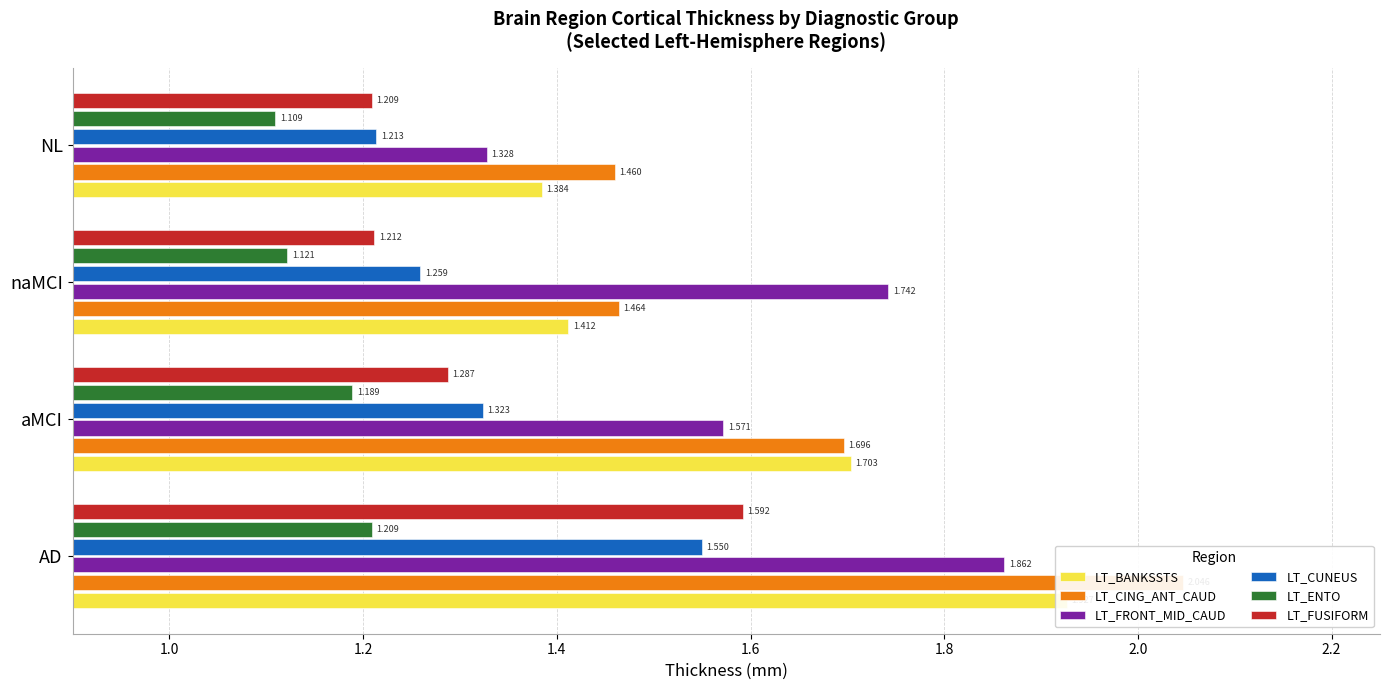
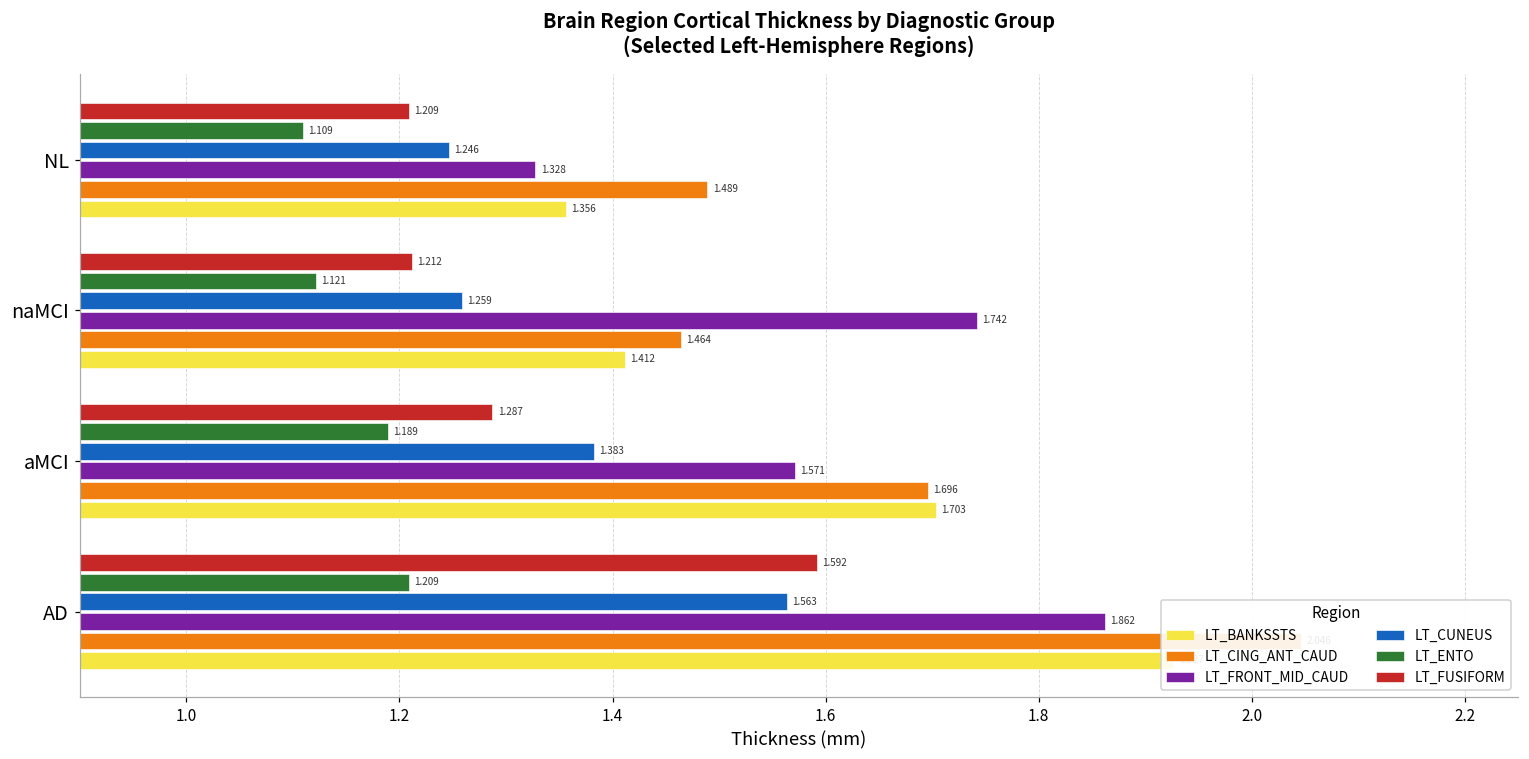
  {
    "LT_BANKSSTS": {
-     "NL": 1.384,
+     "NL": 1.356,
      "naMCI": 1.412,
      "aMCI": 1.703
    },
    "LT_CING_ANT_CAUD": {
-     "NL": 1.460,
+     "NL": 1.489,
      "naMCI": 1.464,
      "aMCI": 1.696
    },
    "LT_FRONT_MID_CAUD": {
      "NL": 1.328,
      "naMCI": 1.742,
      "aMCI": 1.571,
      "AD": 1.862
    },
    "LT_CUNEUS": {
-     "NL": 1.213,
+     "NL": 1.246,
      "naMCI": 1.259,
-     "aMCI": 1.323,
-     "AD": 1.550
+     "aMCI": 1.383,
+     "AD": 1.563
    },
    "LT_ENTO": {
      "NL": 1.109,
      "naMCI": 1.121,
      "aMCI": 1.189,
      "AD": 1.209
    },
    "LT_FUSIFORM": {
      "NL": 1.209,
      "naMCI": 1.212,
      "aMCI": 1.287,
      "AD": 1.592
    }
  }
